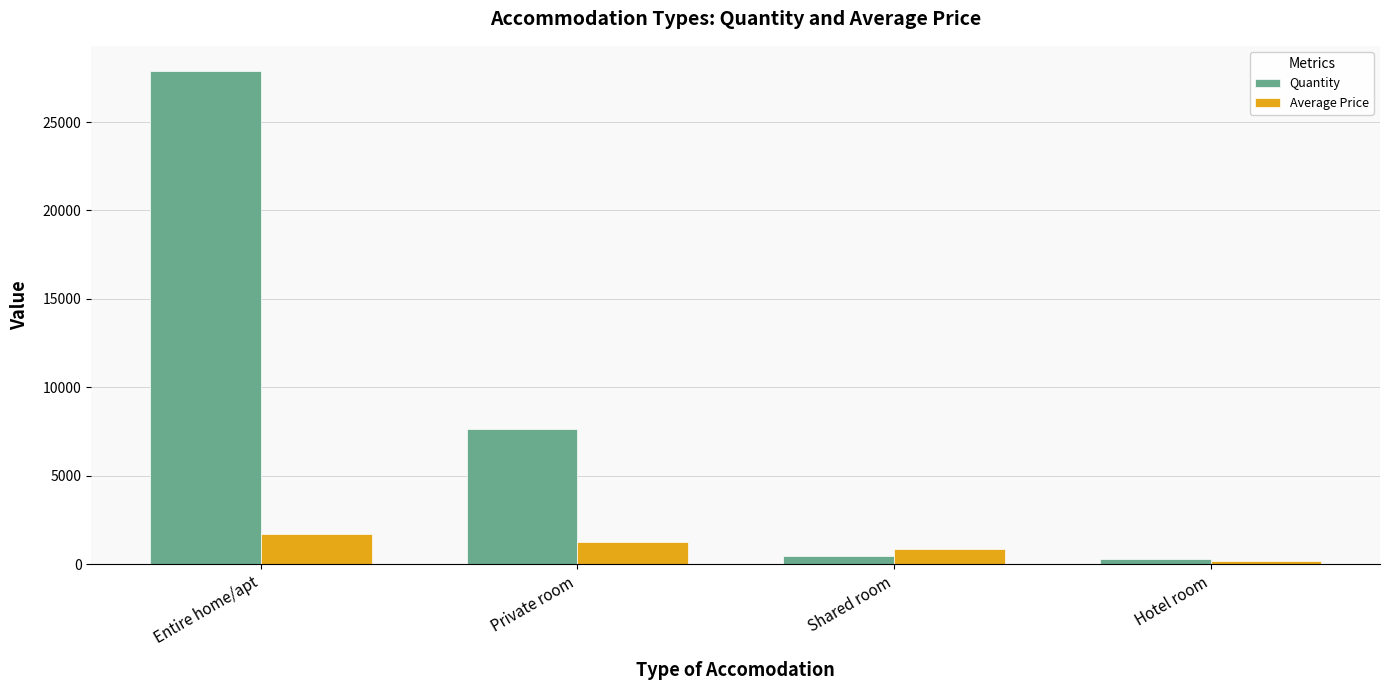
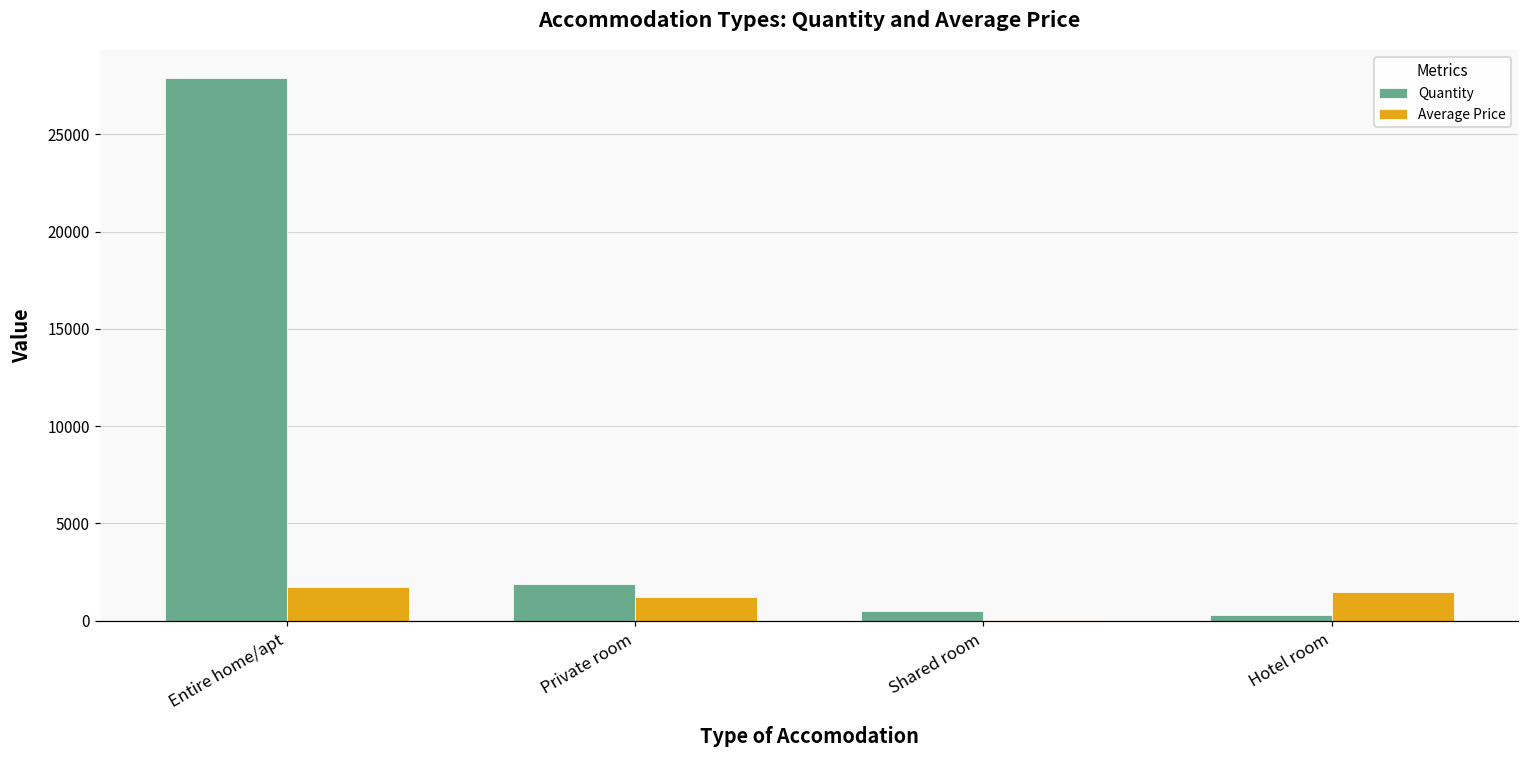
  {
    "Quantity": {
      "Entire home/apt": 27900,
-     "Private room": 7600,
+     "Private room": 1900,
      "Shared room": 500,
      "Hotel room": 300
    },
    "Average Price": {
      "Entire home/apt": 1700,
      "Private room": 1200,
-     "Shared room": 900,
-     "Hotel room": 200
+     "Shared room": 0,
+     "Hotel room": 1500
    }
  }
